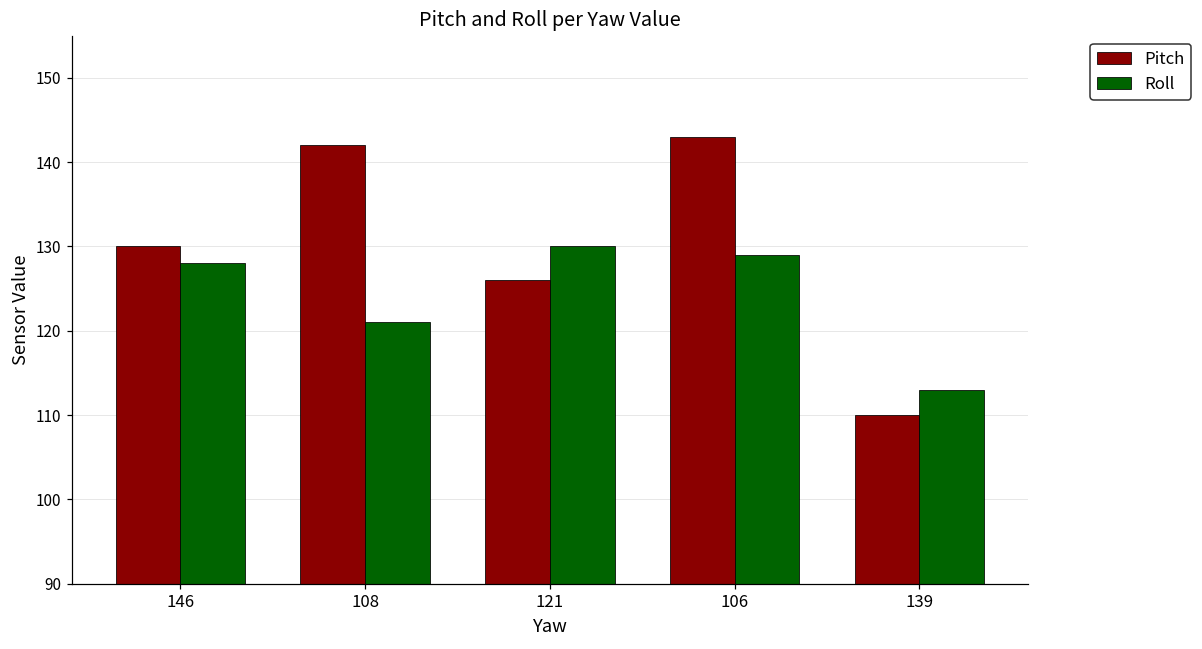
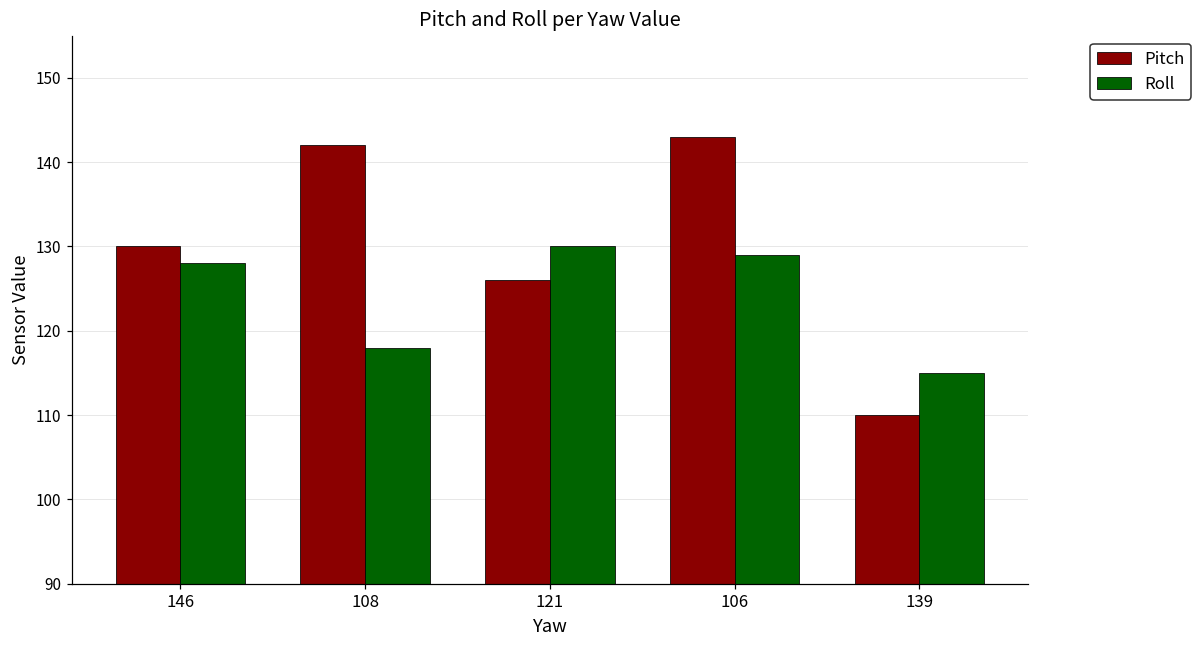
  {
    "Pitch": {
      "146": 130,
      "108": 142,
      "121": 126,
      "106": 143,
      "139": 110
    },
    "Roll": {
      "146": 128,
-     "108": 121,
+     "108": 118,
      "121": 130,
      "106": 129,
-     "139": 113
+     "139": 115
    }
  }
